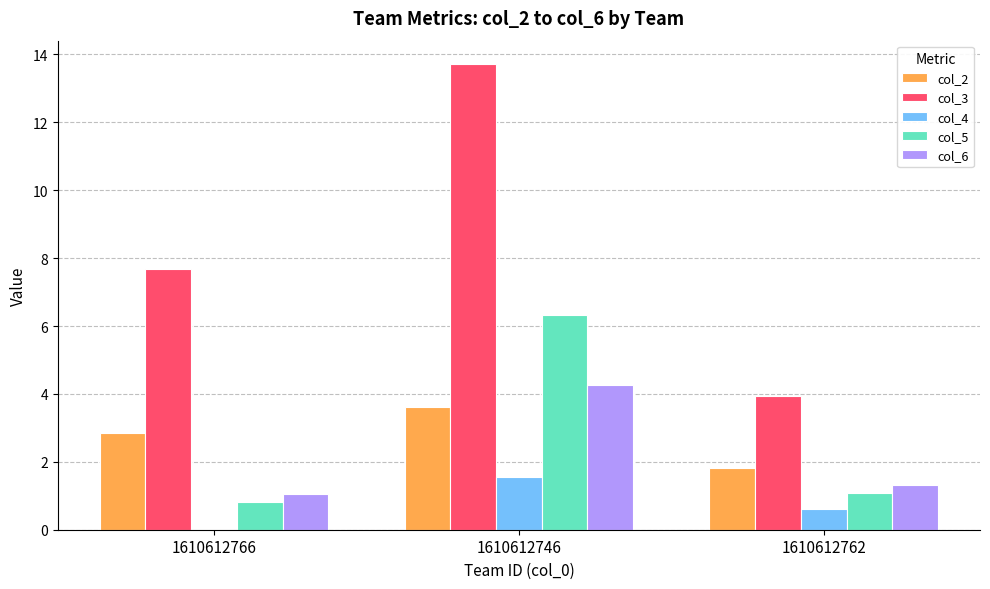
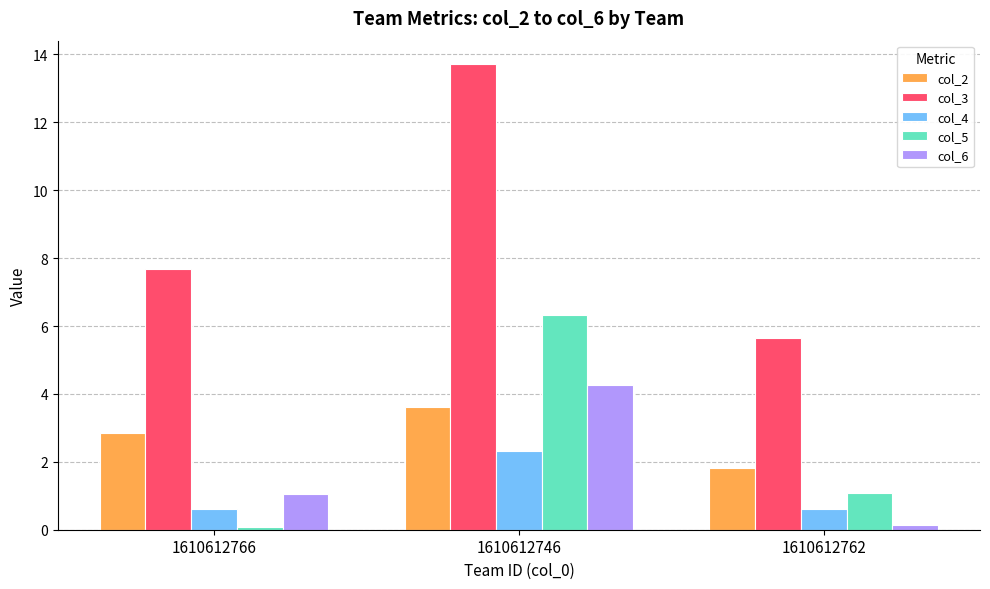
  {
    "col_2": {
      "1610612766": 2.8,
      "1610612746": 3.6,
      "1610612762": 1.8
    },
    "col_3": {
      "1610612766": 7.7,
      "1610612746": 13.7,
-     "1610612762": 3.9
+     "1610612762": 5.7
    },
    "col_4": {
-     "1610612766": 0.0,
-     "1610612746": 1.6,
+     "1610612766": 0.6,
+     "1610612746": 2.3,
      "1610612762": 0.6
    },
    "col_5": {
-     "1610612766": 0.8,
+     "1610612766": 0.1,
      "1610612746": 6.3,
      "1610612762": 1.1
    },
    "col_6": {
      "1610612766": 1.1,
      "1610612746": 4.3,
-     "1610612762": 1.3
+     "1610612762": 0.1
    }
  }
